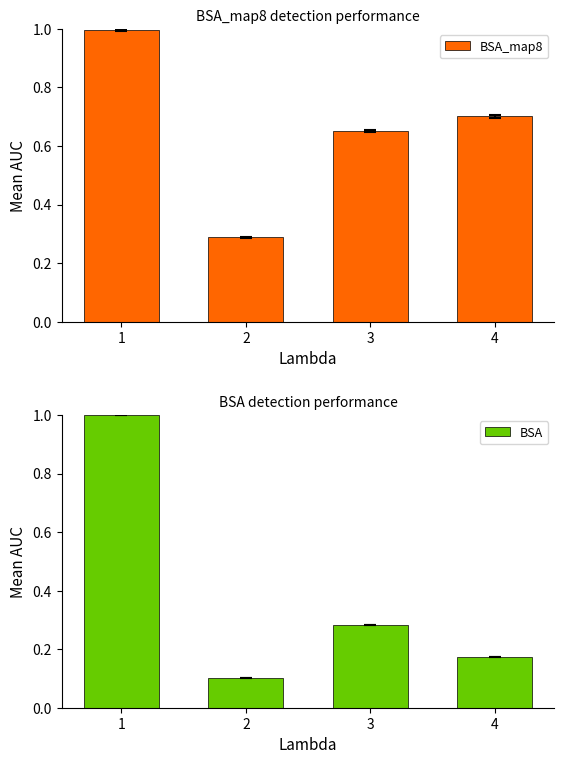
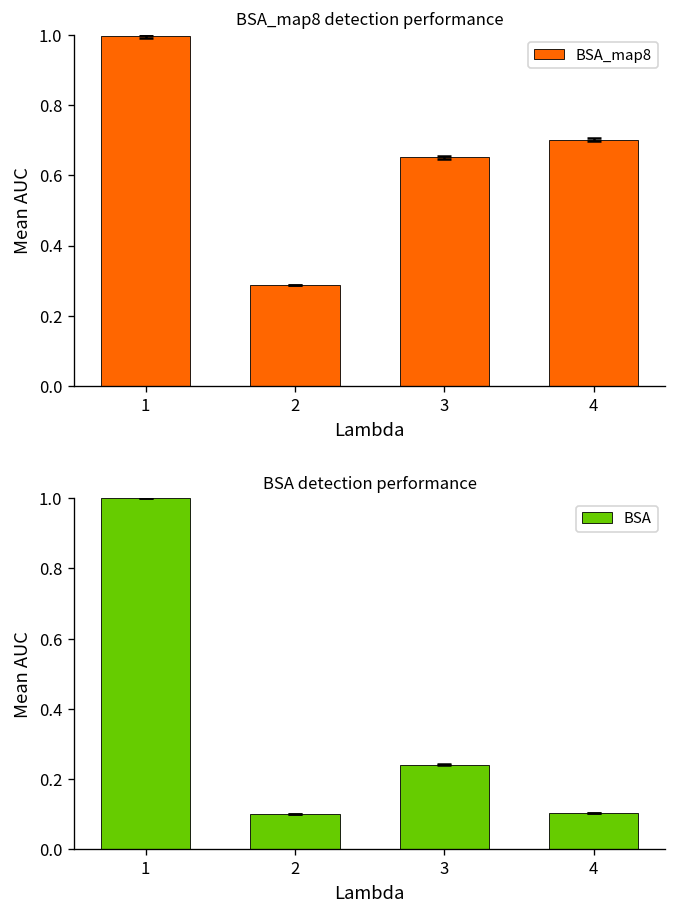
  {
    "BSA_map8 detection performance": {
      "BSA_map8": {
        "1": 1.00,
        "2": 0.29,
        "3": 0.65,
        "4": 0.70
      }
    },
    "BSA detection performance": {
      "1": 1.00,
      "2": 0.10,
-     "3": 0.28,
-     "4": 0.17
+     "3": 0.24,
+     "4": 0.10
    }
  }
